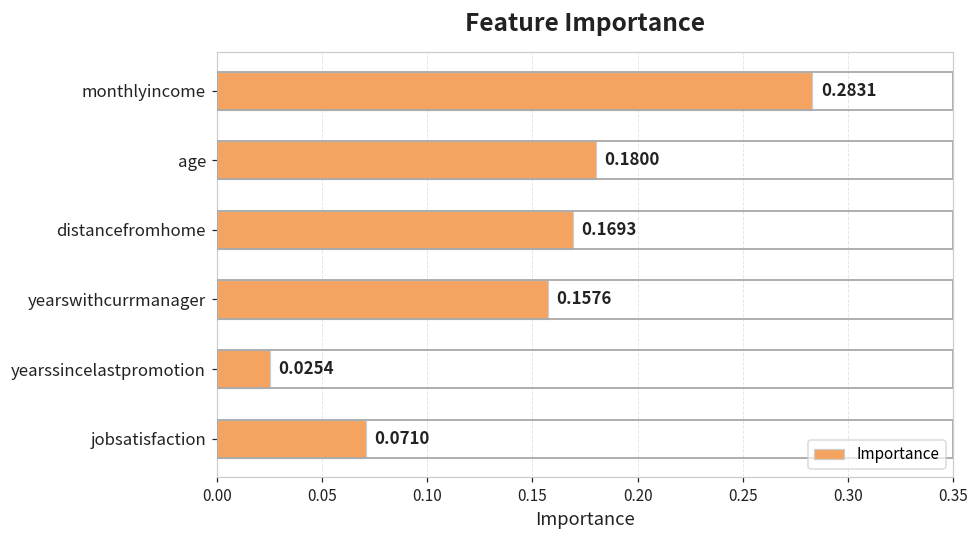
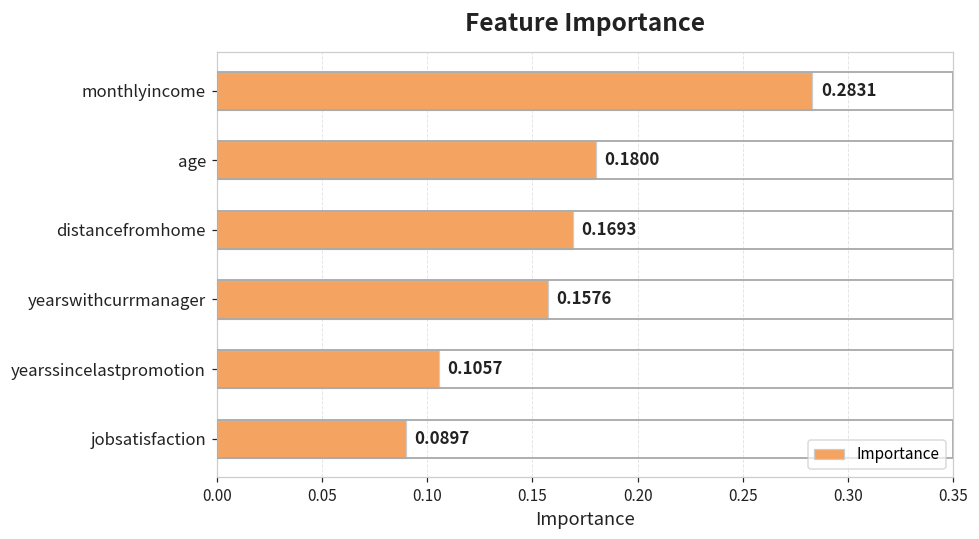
  {
    "monthlyincome": 0.2831,
    "age": 0.1800,
    "distancefromhome": 0.1693,
    "yearswithcurrmanager": 0.1576,
-   "yearssincelastpromotion": 0.0254,
-   "jobsatisfaction": 0.0710
+   "yearssincelastpromotion": 0.1057,
+   "jobsatisfaction": 0.0897
  }
